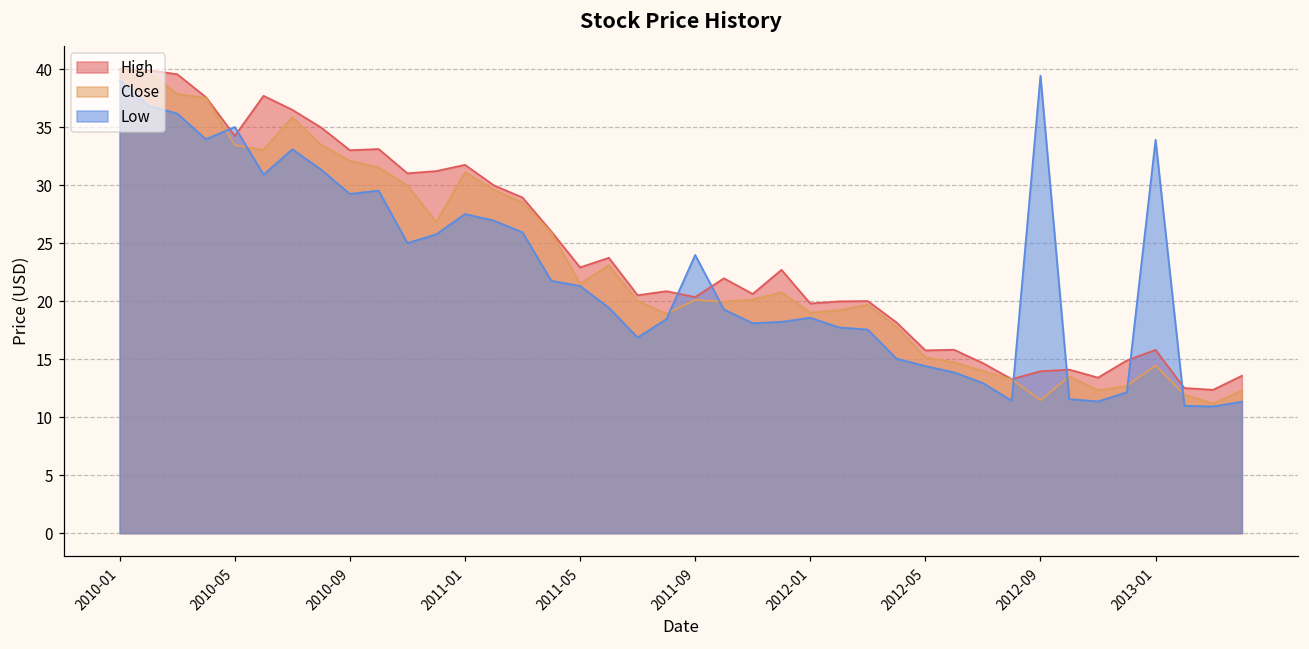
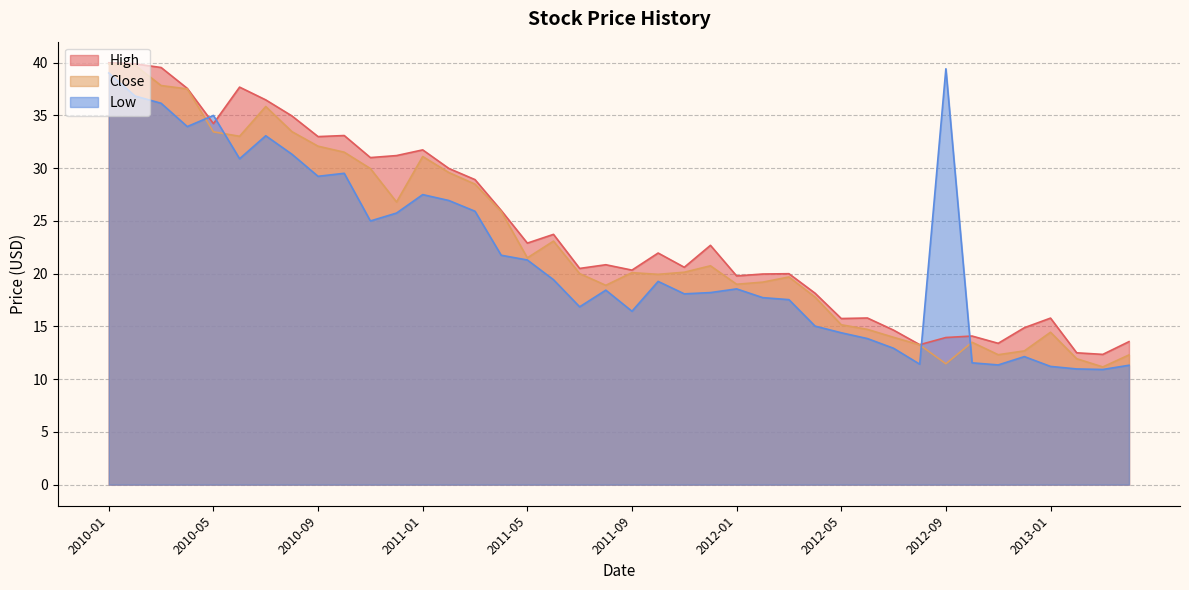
  {
    "Low": {
      "2010-05": 35.0,
      "2010-09": 29.2,
      "2011-01": 27.5,
-     "2011-09": 24.0,
+     "2011-09": 16.4,
      "2012-01": 18.6,
      "2012-05": 14.4,
      "2012-09": 39.4,
-     "2013-01": 33.9
+     "2013-01": 11.2
    }
  }
